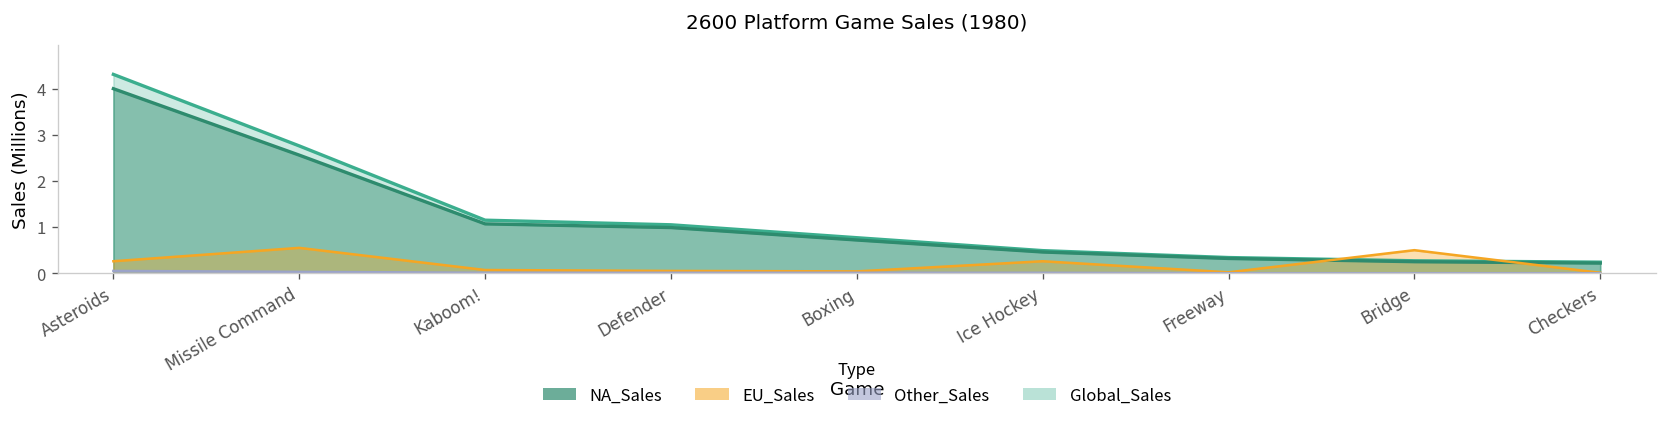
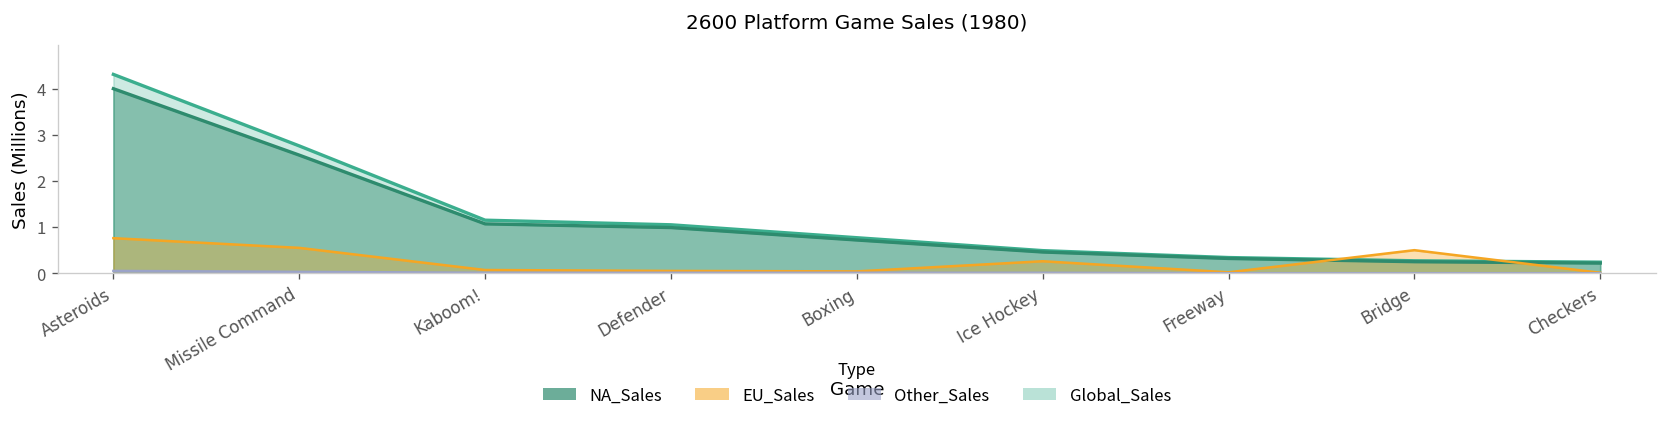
  {
    "EU_Sales": {
-     "Asteroids": 0.3,
+     "Asteroids": 0.8,
      "Missile Command": 0.6,
      "Ice Hockey": 0.3,
      "Bridge": 0.5
    }
  }
